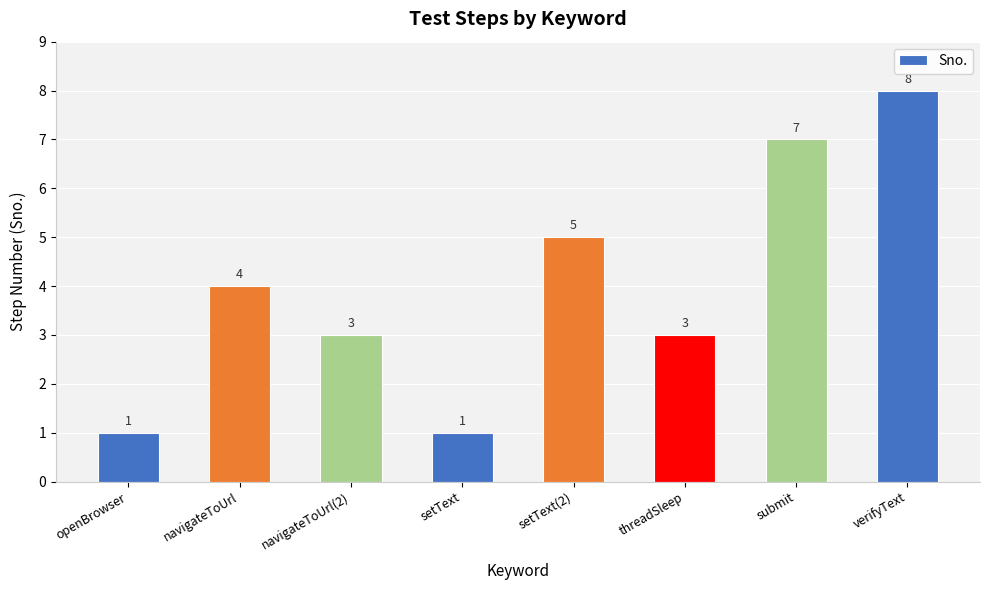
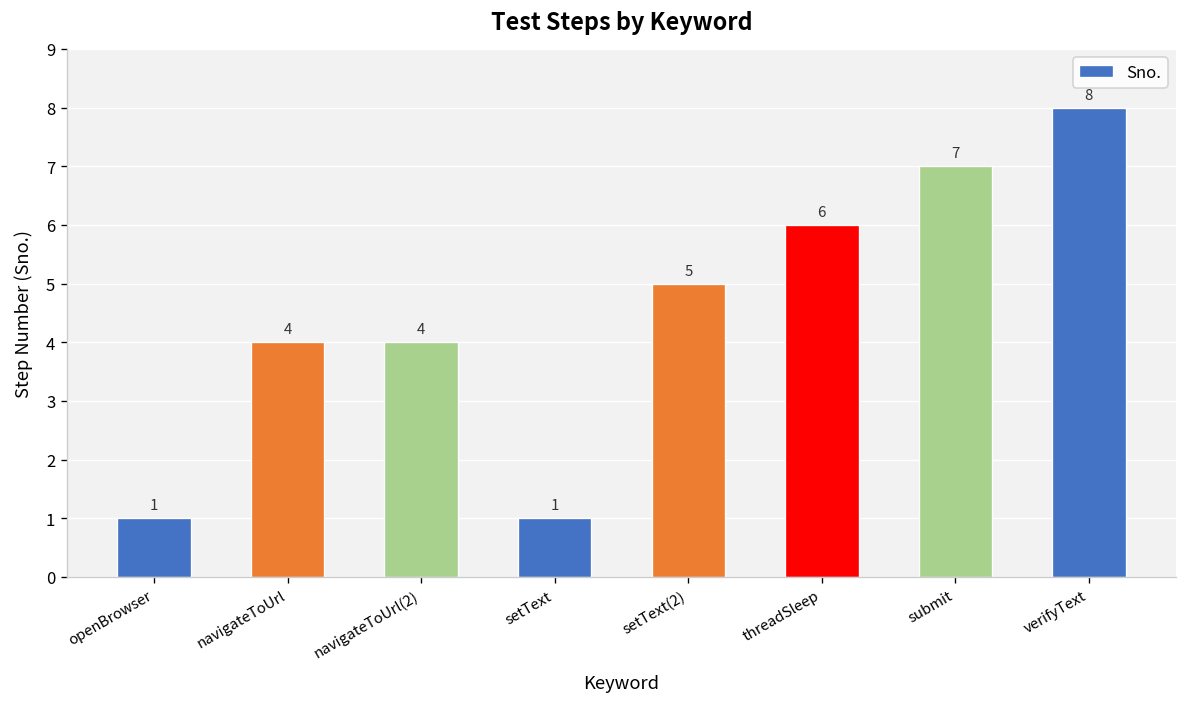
  {
    "openBrowser": 1,
    "navigateToUrl": 4,
-   "navigateToUrl(2)": 3,
+   "navigateToUrl(2)": 4,
    "setText": 1,
    "setText(2)": 5,
-   "threadSleep": 3,
+   "threadSleep": 6,
    "submit": 7
  }
